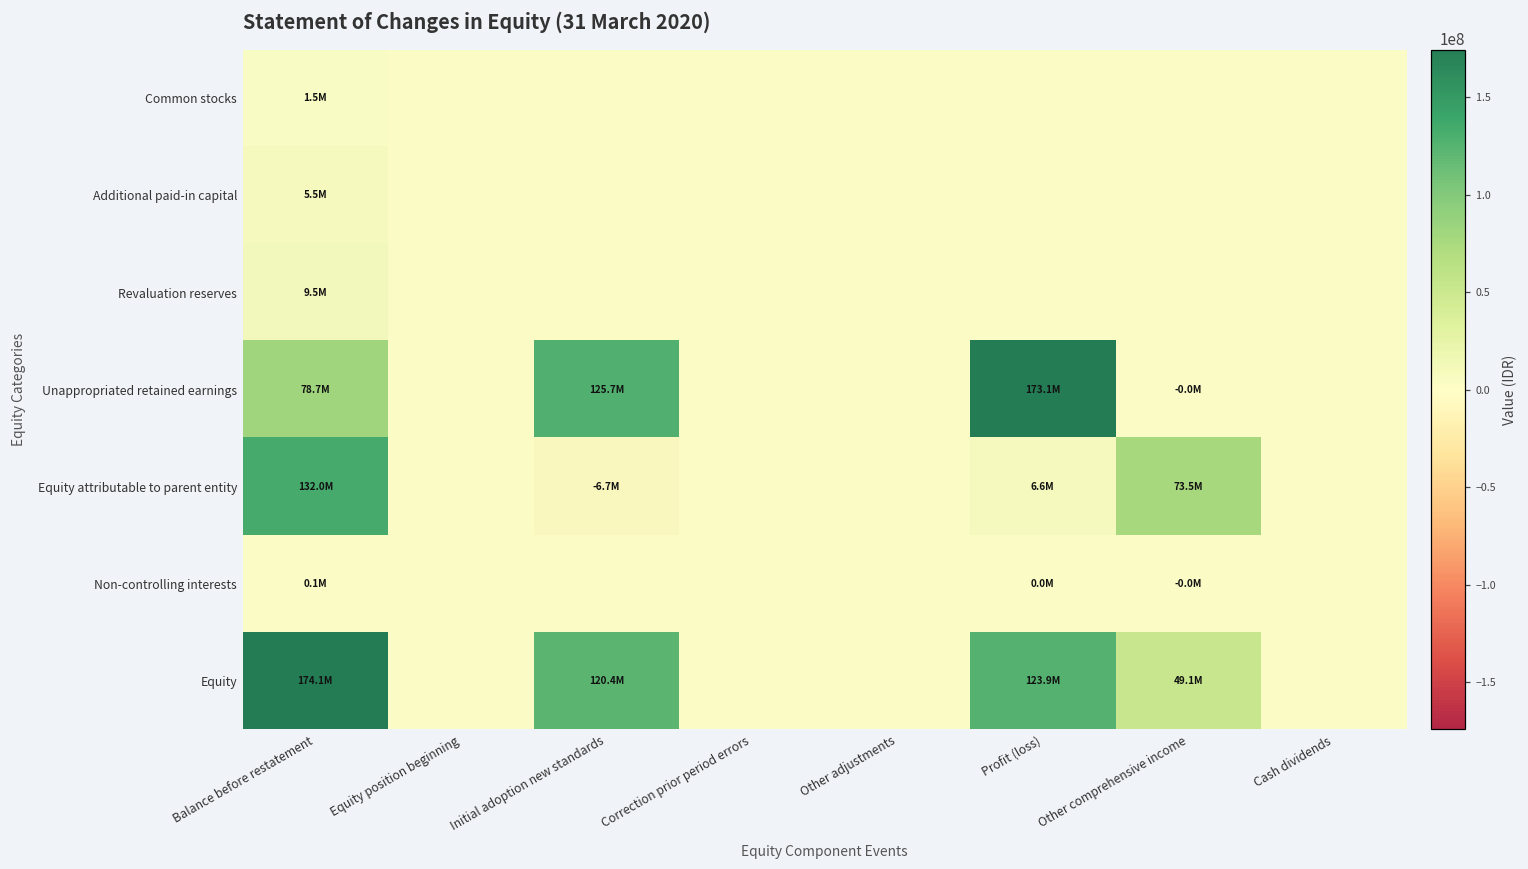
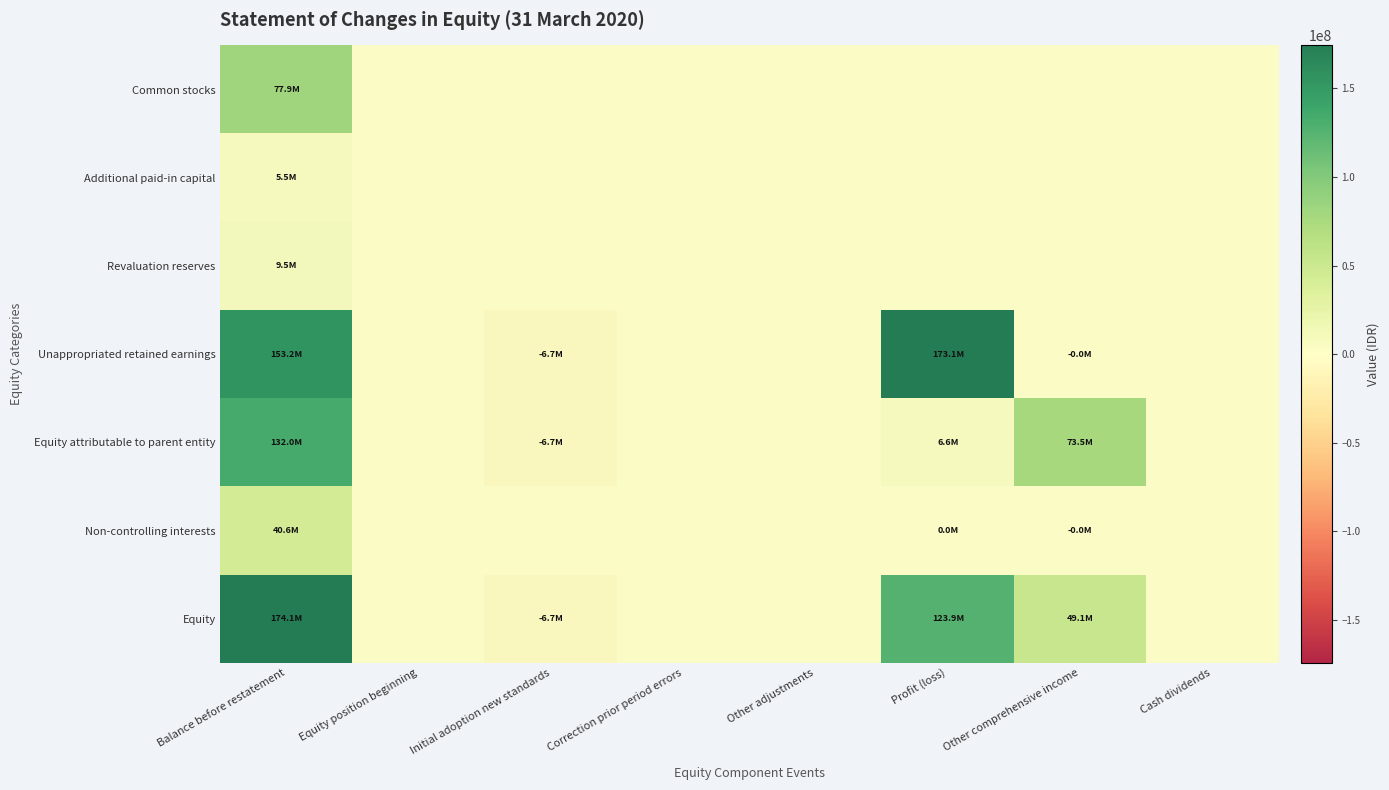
  {
    "Common stocks": {
-     "Balance before restatement": "1.5M"
+     "Balance before restatement": "77.9M"
    },
    "Additional paid-in capital": {
      "Balance before restatement": "5.5M"
    },
    "Revaluation reserves": {
      "Balance before restatement": "9.5M"
    },
    "Unappropriated retained earnings": {
-     "Balance before restatement": "78.7M",
-     "Initial adoption new standards": "125.7M",
+     "Balance before restatement": "153.2M",
+     "Initial adoption new standards": "-6.7M",
      "Profit (loss)": "173.1M",
      "Other comprehensive income": "-0.0M"
    },
    "Equity attributable to parent entity": {
      "Balance before restatement": "132.0M",
      "Initial adoption new standards": "-6.7M",
      "Profit (loss)": "6.6M",
      "Other comprehensive income": "73.5M"
    },
    "Non-controlling interests": {
-     "Balance before restatement": "0.1M",
+     "Balance before restatement": "40.6M",
      "Profit (loss)": "0.0M",
      "Other comprehensive income": "-0.0M"
    },
    "Equity": {
      "Balance before restatement": "174.1M",
-     "Initial adoption new standards": "120.4M",
+     "Initial adoption new standards": "-6.7M",
      "Profit (loss)": "123.9M",
      "Other comprehensive income": "49.1M"
    }
  }
